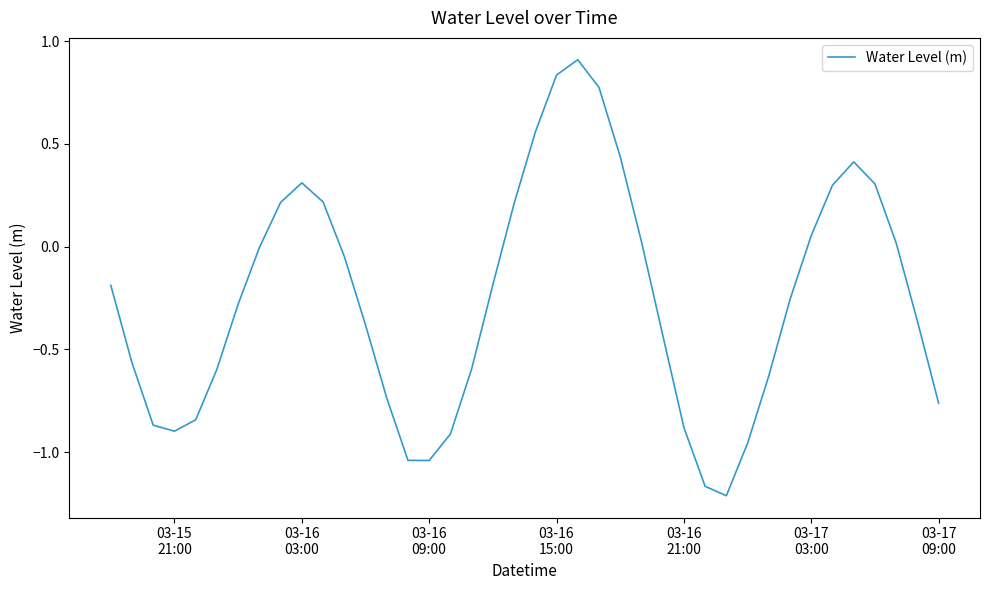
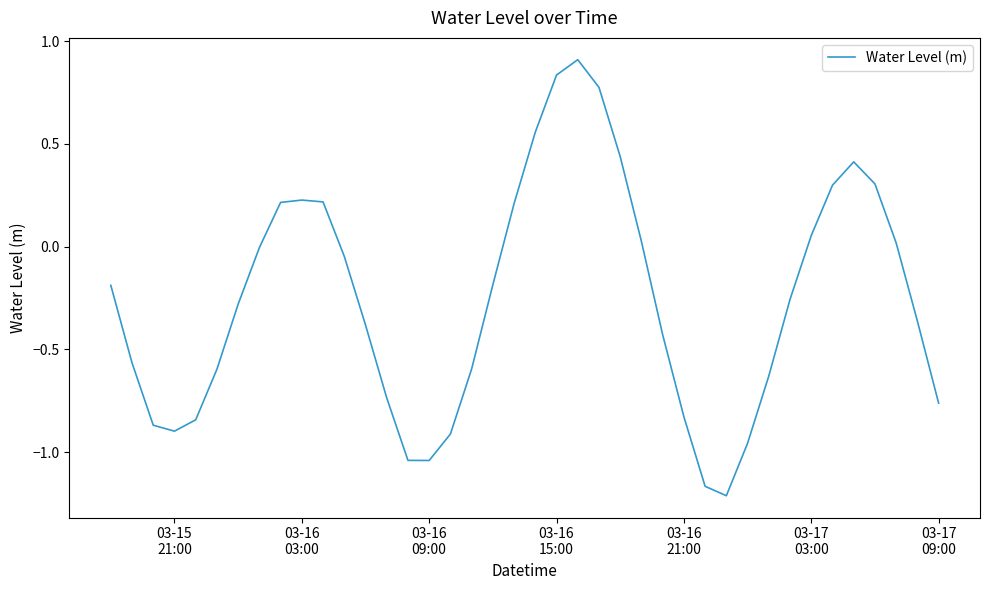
  {
    "03-15 21:00": -0.90,
-   "03-16 03:00": 0.31,
+   "03-16 03:00": 0.23,
    "03-16 09:00": -1.04,
    "03-16 15:00": 0.84,
-   "03-16 21:00": -0.88,
+   "03-16 21:00": -0.83,
    "03-17 03:00": 0.05,
    "03-17 09:00": -0.76
  }
